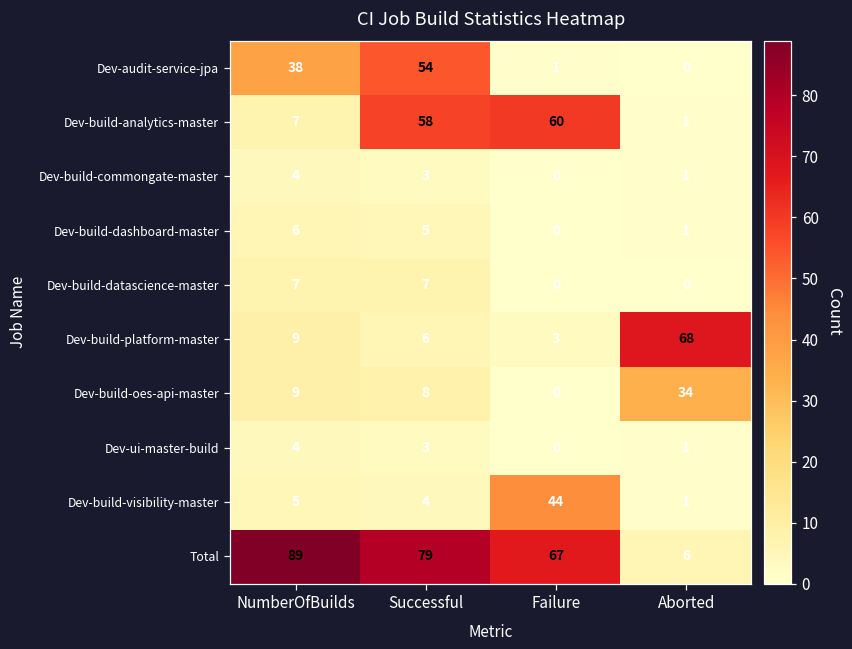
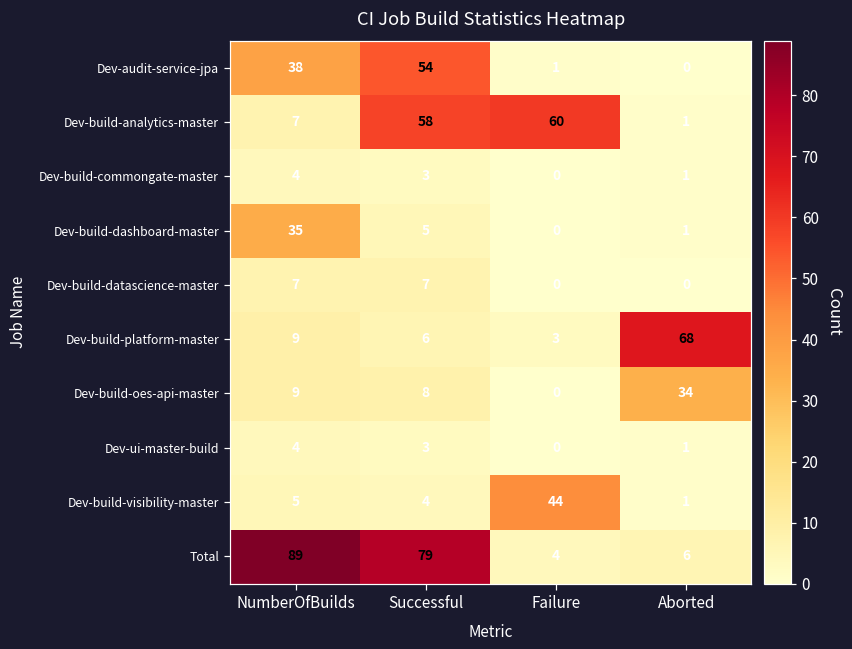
  {
    "Dev-audit-service-jpa": {
      "NumberOfBuilds": 38,
      "Successful": 54,
      "Failure": 1,
      "Aborted": 0
    },
    "Dev-build-analytics-master": {
      "NumberOfBuilds": 7,
      "Successful": 58,
      "Failure": 60,
      "Aborted": 1
    },
    "Dev-build-commongate-master": {
      "NumberOfBuilds": 4,
      "Successful": 3,
      "Failure": 0,
      "Aborted": 1
    },
    "Dev-build-dashboard-master": {
-     "NumberOfBuilds": 6,
+     "NumberOfBuilds": 35,
      "Successful": 5,
      "Failure": 0,
      "Aborted": 1
    },
    "Dev-build-datascience-master": {
      "NumberOfBuilds": 7,
      "Successful": 7,
      "Failure": 0,
      "Aborted": 0
    },
    "Dev-build-platform-master": {
      "NumberOfBuilds": 9,
      "Successful": 6,
      "Failure": 3,
      "Aborted": 68
    },
    "Dev-build-oes-api-master": {
      "NumberOfBuilds": 9,
      "Successful": 8,
      "Failure": 0,
      "Aborted": 34
    },
    "Dev-ui-master-build": {
      "NumberOfBuilds": 4,
      "Successful": 3,
      "Failure": 0,
      "Aborted": 1
    },
    "Dev-build-visibility-master": {
      "NumberOfBuilds": 5,
      "Successful": 4,
      "Failure": 44,
      "Aborted": 1
    },
    "Total": {
      "NumberOfBuilds": 89,
      "Successful": 79,
-     "Failure": 67,
+     "Failure": 4,
      "Aborted": 6
    }
  }
